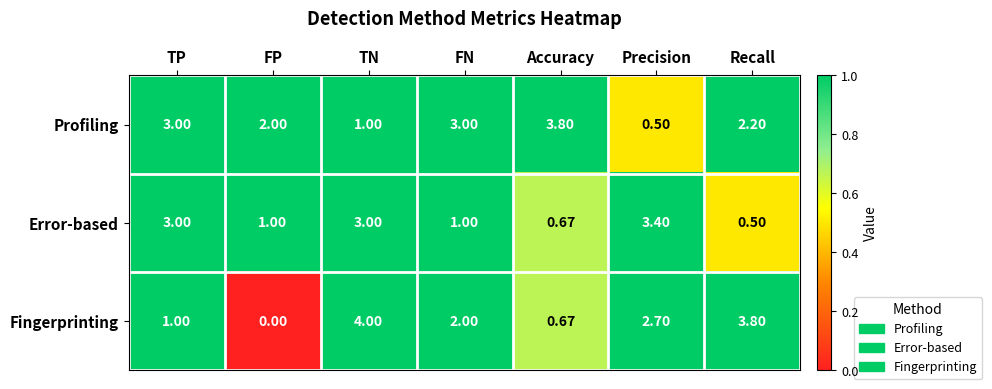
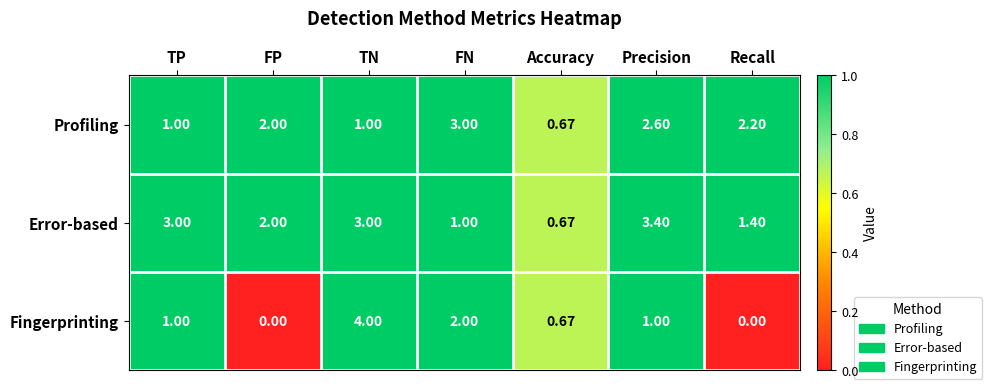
  {
    "Profiling": {
-     "TP": 3.00,
+     "TP": 1.00,
      "FP": 2.00,
      "TN": 1.00,
      "FN": 3.00,
-     "Accuracy": 3.80,
-     "Precision": 0.50,
+     "Accuracy": 0.67,
+     "Precision": 2.60,
      "Recall": 2.20
    },
    "Error-based": {
      "TP": 3.00,
-     "FP": 1.00,
+     "FP": 2.00,
      "TN": 3.00,
      "FN": 1.00,
      "Accuracy": 0.67,
      "Precision": 3.40,
-     "Recall": 0.50
+     "Recall": 1.40
    },
    "Fingerprinting": {
      "TP": 1.00,
      "FP": 0.00,
      "TN": 4.00,
      "FN": 2.00,
      "Accuracy": 0.67,
-     "Precision": 2.70,
-     "Recall": 3.80
+     "Precision": 1.00,
+     "Recall": 0.00
    }
  }
